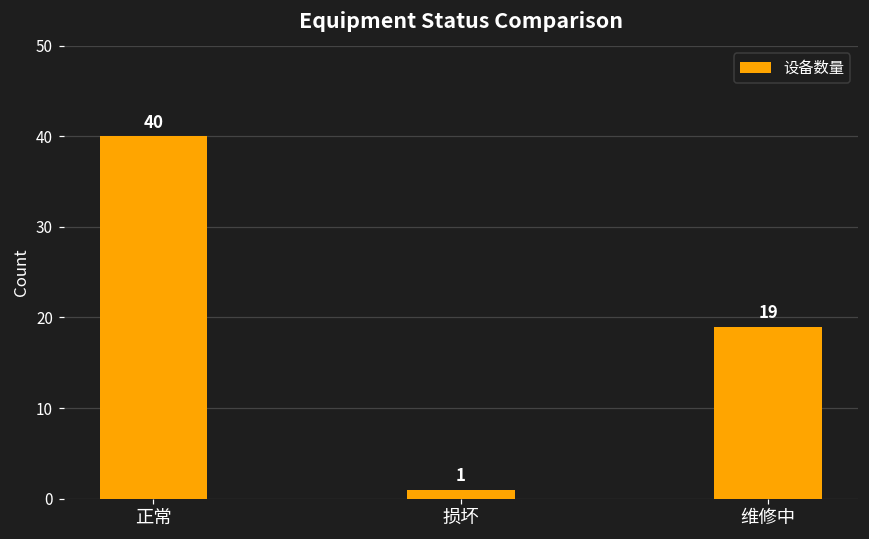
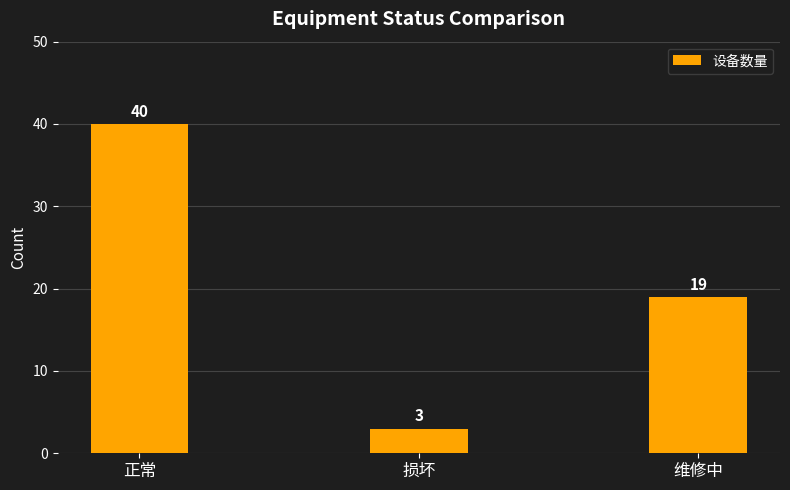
  {
    "正常": 40,
-   "损坏": 1,
+   "损坏": 3,
    "维修中": 19
  }
